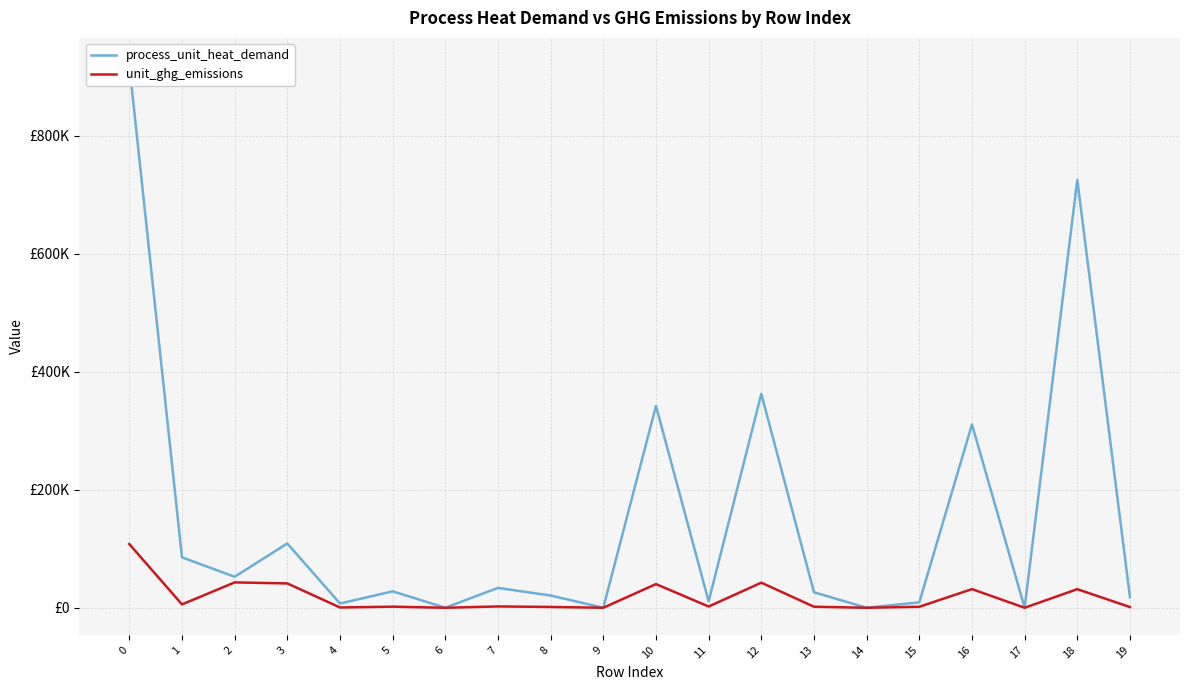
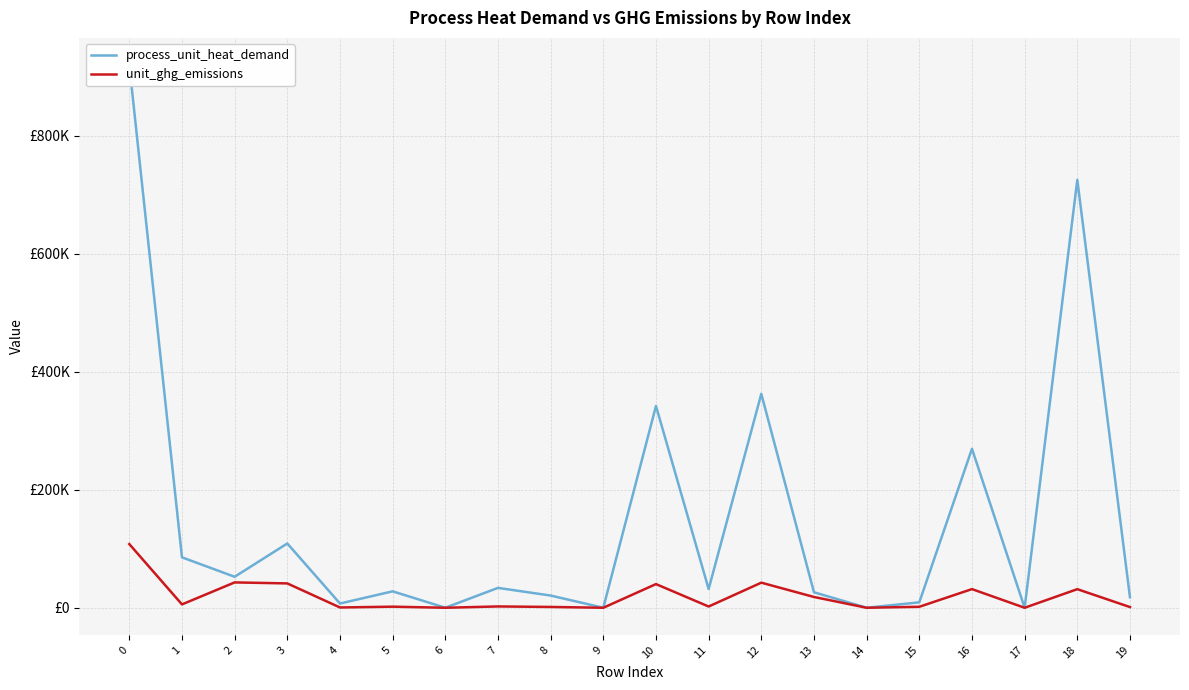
  {
    "process_unit_heat_demand": {
      "1": "£90000",
      "2": "£50000",
      "3": "£110000",
      "4": "£10000",
      "5": "£30000",
      "7": "£30000",
      "8": "£20000",
      "10": "£340000",
-     "11": "£10000",
+     "11": "£30000",
      "12": "£360000",
      "13": "£30000",
      "15": "£10000",
-     "16": "£310000",
+     "16": "£270000",
      "18": "£730000",
      "19": "£20000"
    },
    "unit_ghg_emissions": {
      "0": "£110000",
      "1": "£10000",
      "2": "£40000",
      "3": "£40000",
      "4": "£0",
      "5": "£0",
      "7": "£0",
      "8": "£0",
      "10": "£40000",
      "11": "£0",
      "12": "£40000",
-     "13": "£0",
+     "13": "£20000",
      "15": "£0",
      "16": "£30000",
      "18": "£30000",
      "19": "£0"
    }
  }
